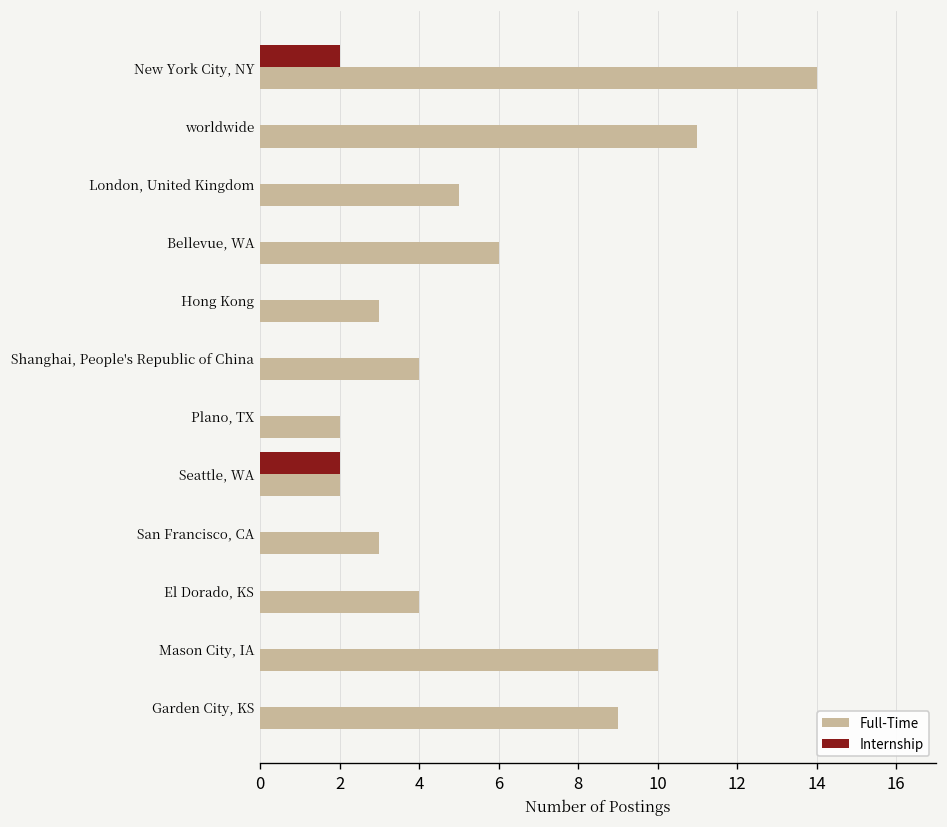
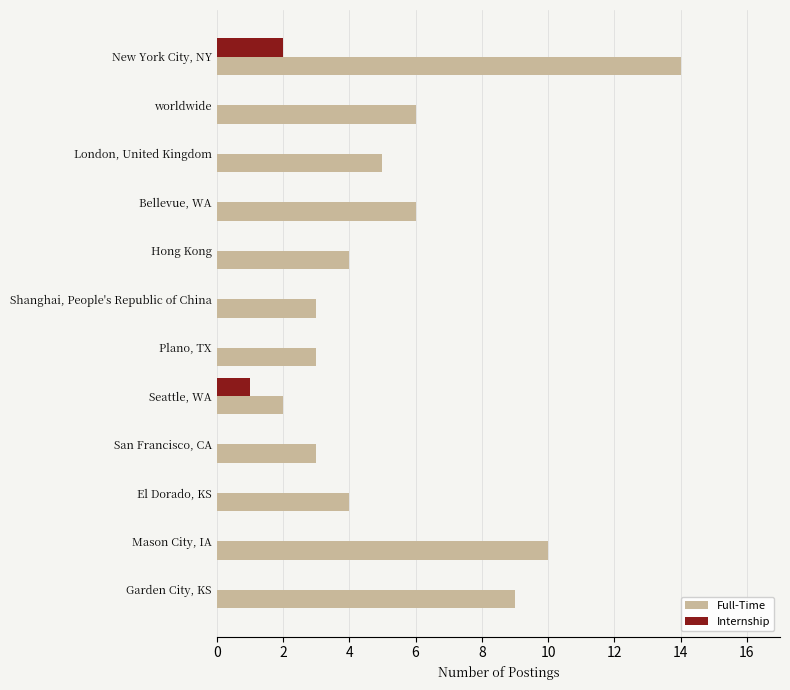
  {
    "Full-Time": {
      "New York City, NY": 14,
-     "worldwide": 11,
+     "worldwide": 6,
      "London, United Kingdom": 5,
      "Bellevue, WA": 6,
-     "Hong Kong": 3,
-     "Shanghai, People's Republic of China": 4,
-     "Plano, TX": 2,
+     "Hong Kong": 4,
+     "Shanghai, People's Republic of China": 3,
+     "Plano, TX": 3,
      "Seattle, WA": 2,
      "San Francisco, CA": 3,
      "El Dorado, KS": 4,
      "Mason City, IA": 10,
      "Garden City, KS": 9
    },
    "Internship": {
      "New York City, NY": 2,
      "worldwide": 0,
      "London, United Kingdom": 0,
      "Bellevue, WA": 0,
      "Hong Kong": 0,
      "Shanghai, People's Republic of China": 0,
      "Plano, TX": 0,
-     "Seattle, WA": 2,
+     "Seattle, WA": 1,
      "San Francisco, CA": 0,
      "El Dorado, KS": 0,
      "Mason City, IA": 0,
      "Garden City, KS": 0
    }
  }
